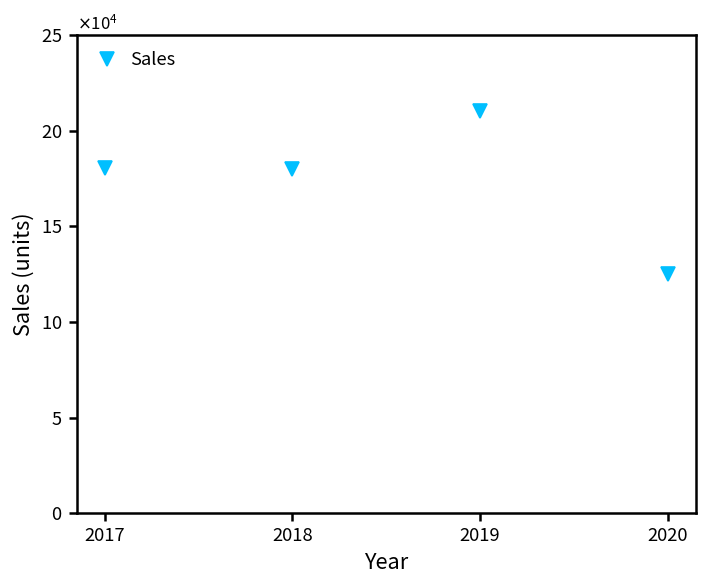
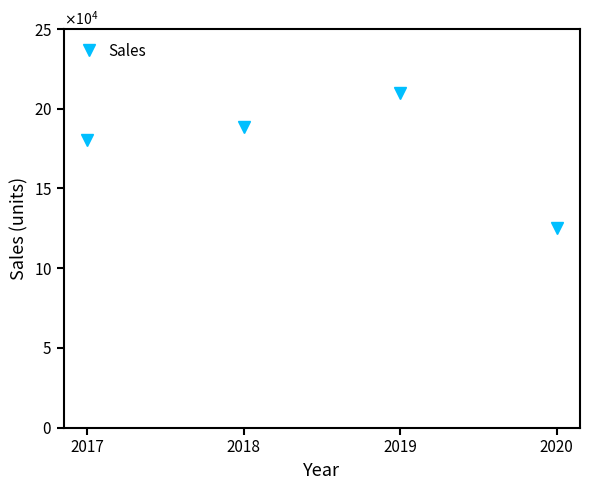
  {
    "2017": 180000,
-   "2018": 180000,
+   "2018": 188000,
    "2019": 210000,
    "2020": 125000
  }
